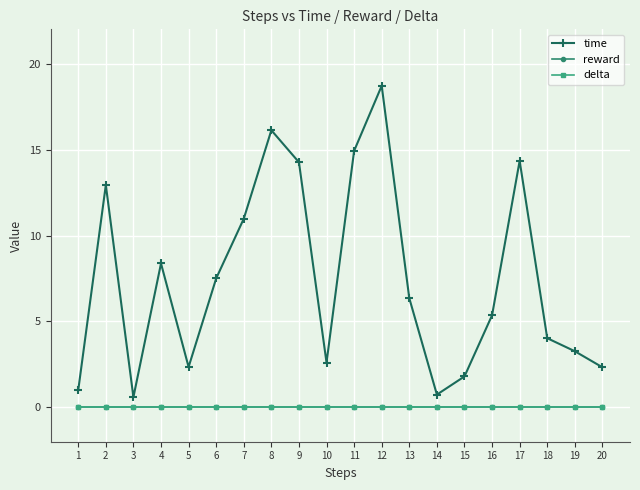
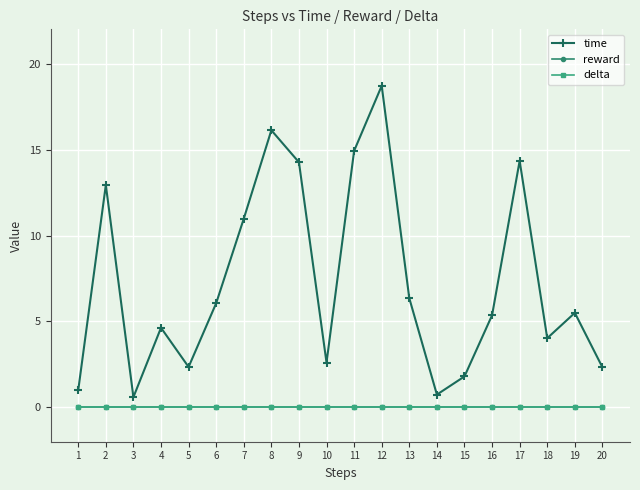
  {
    "time": {
      "1": 1.0,
      "2": 12.9,
      "3": 0.6,
-     "4": 8.4,
+     "4": 4.6,
      "5": 2.3,
-     "6": 7.5,
+     "6": 6.1,
      "7": 11.0,
      "8": 16.1,
      "9": 14.3,
      "10": 2.6,
      "11": 14.9,
      "12": 18.7,
      "13": 6.4,
      "14": 0.7,
      "15": 1.8,
      "16": 5.4,
      "17": 14.3,
      "18": 4.0,
-     "19": 3.3,
+     "19": 5.5,
      "20": 2.3
    },
    "delta": {
      "1": 0.0,
      "2": 0.0,
      "3": 0.0,
      "4": 0.0,
      "5": 0.0,
      "6": 0.0,
      "7": 0.0,
      "8": 0.0,
      "9": 0.0,
      "10": 0.0,
      "11": 0.0,
      "12": 0.0,
      "13": 0.0,
      "14": 0.0,
      "15": 0.0,
      "16": 0.0,
      "17": 0.0,
      "18": 0.0,
      "19": 0.0,
      "20": 0.0
    }
  }
